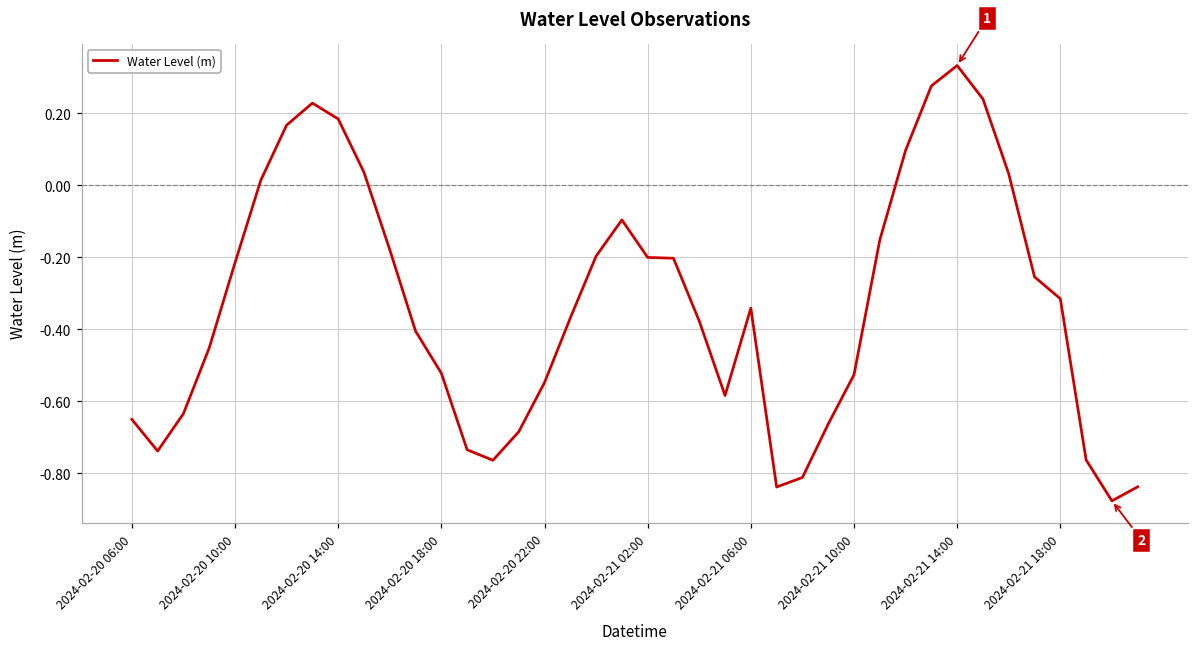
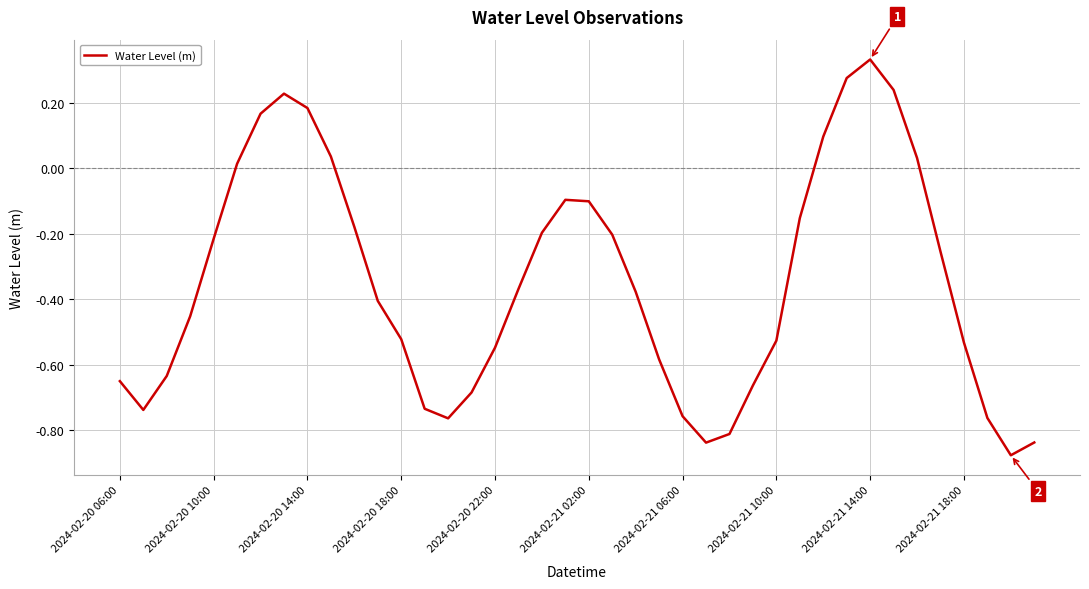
  {
    "2024-02-20 06:00": -0.65,
    "2024-02-20 10:00": -0.22,
    "2024-02-20 14:00": 0.18,
    "2024-02-20 18:00": -0.52,
    "2024-02-20 22:00": -0.55,
-   "2024-02-21 02:00": -0.20,
-   "2024-02-21 06:00": -0.34,
+   "2024-02-21 02:00": -0.10,
+   "2024-02-21 06:00": -0.76,
    "2024-02-21 10:00": -0.53,
    "2024-02-21 14:00": 0.33,
-   "2024-02-21 18:00": -0.32
+   "2024-02-21 18:00": -0.53
  }
